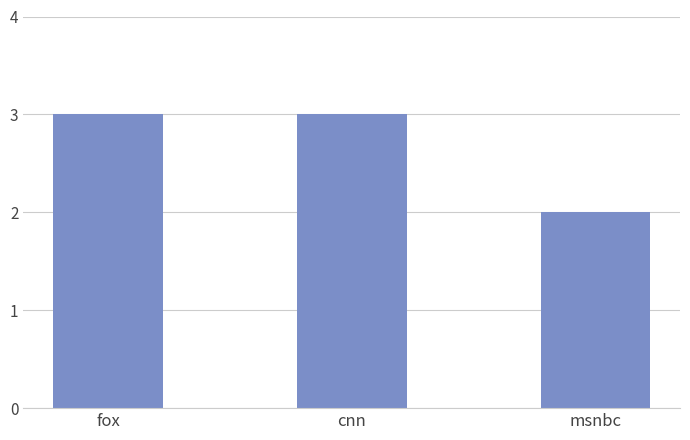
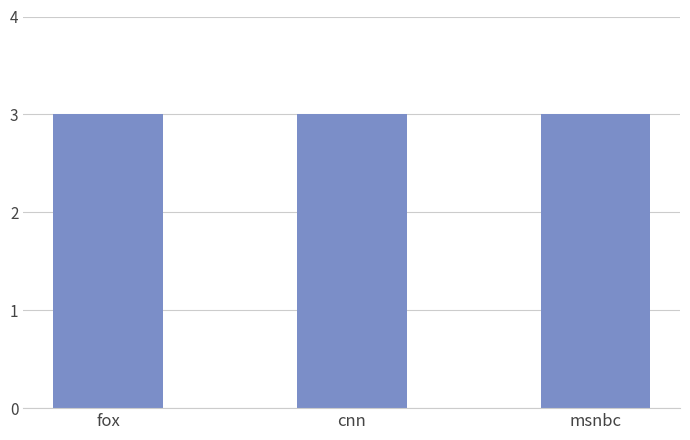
  {
    "fox": 3,
    "cnn": 3,
-   "msnbc": 2
+   "msnbc": 3
  }
